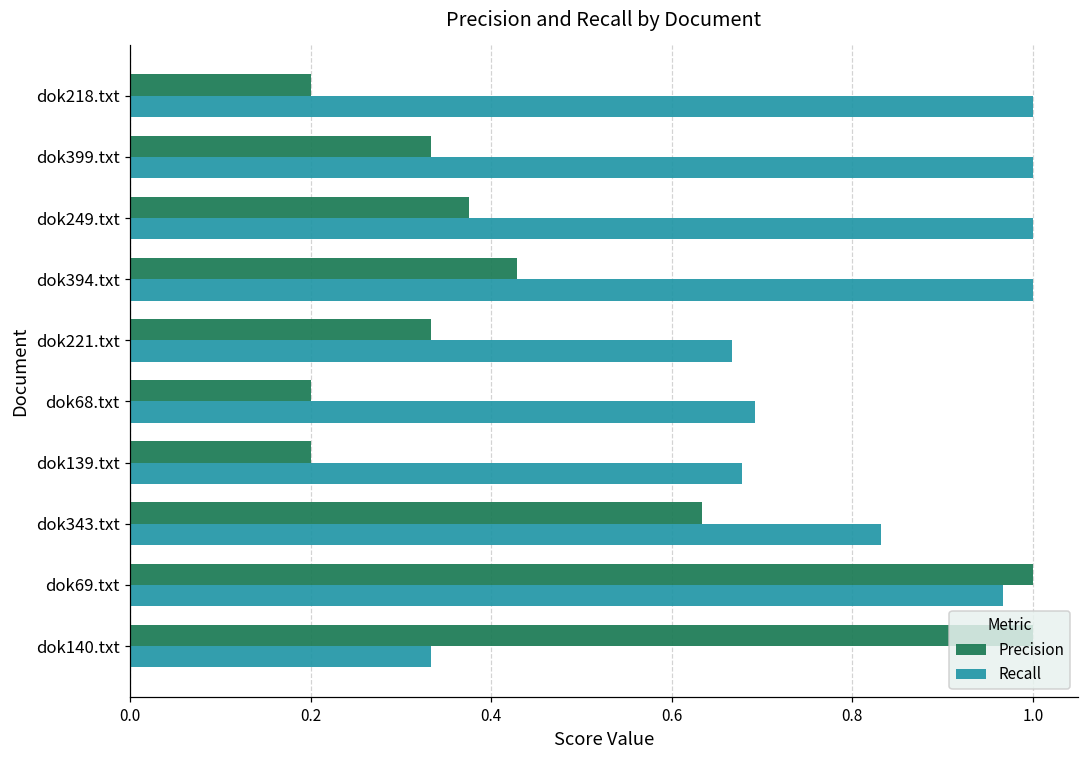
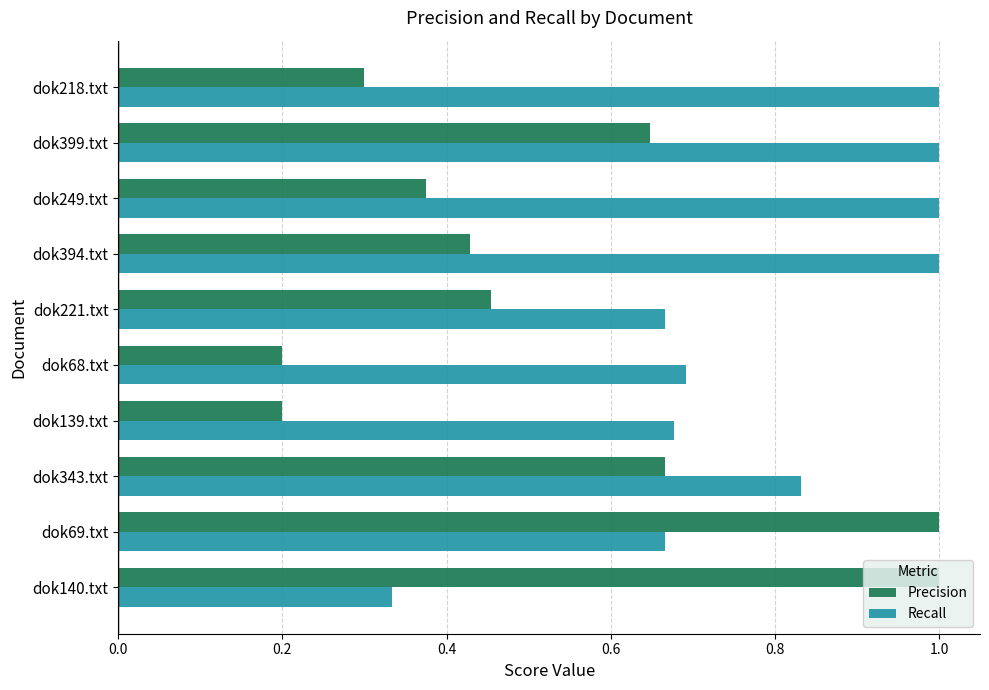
  {
    "Precision": {
-     "dok218.txt": 0.2,
-     "dok399.txt": 0.33,
+     "dok218.txt": 0.3,
+     "dok399.txt": 0.65,
      "dok249.txt": 0.38,
      "dok394.txt": 0.43,
-     "dok221.txt": 0.33,
+     "dok221.txt": 0.45,
      "dok68.txt": 0.20,
      "dok139.txt": 0.20,
-     "dok343.txt": 0.63,
+     "dok343.txt": 0.67,
      "dok69.txt": 1.00
    },
    "Recall": {
      "dok218.txt": 1.00,
      "dok399.txt": 1.00,
      "dok249.txt": 1.00,
      "dok394.txt": 1.00,
      "dok221.txt": 0.67,
      "dok68.txt": 0.69,
      "dok139.txt": 0.68,
      "dok343.txt": 0.83,
-     "dok69.txt": 0.97,
+     "dok69.txt": 0.67,
      "dok140.txt": 0.33
    }
  }
